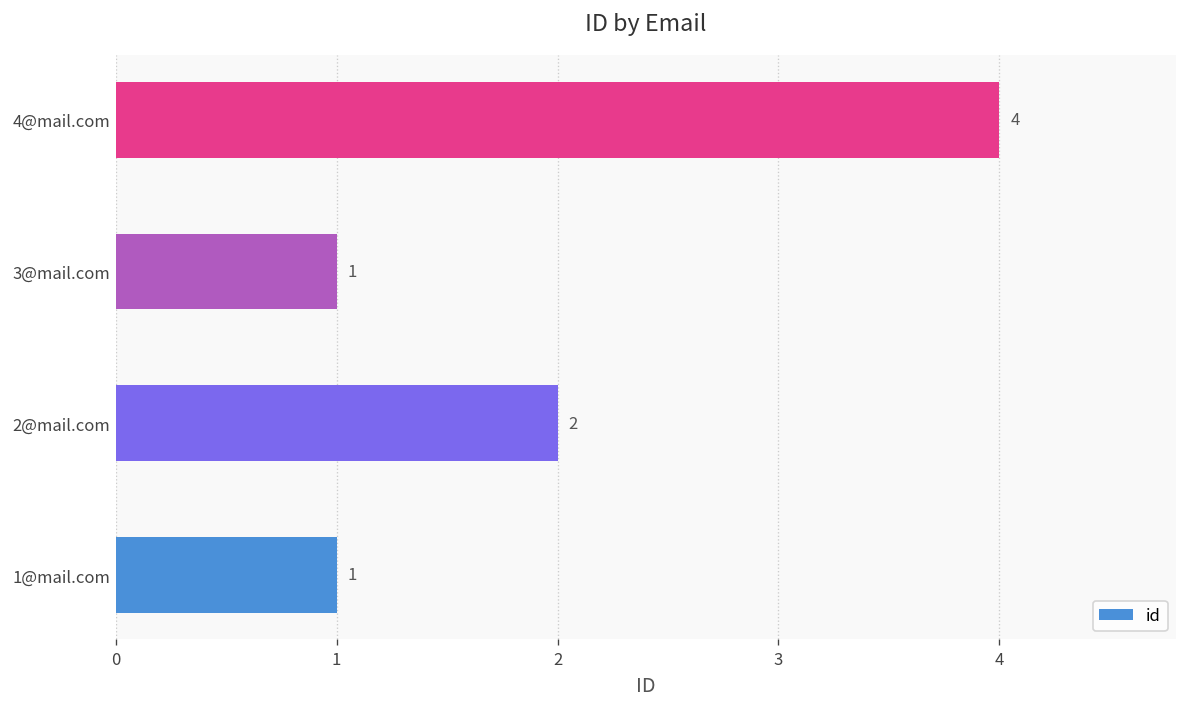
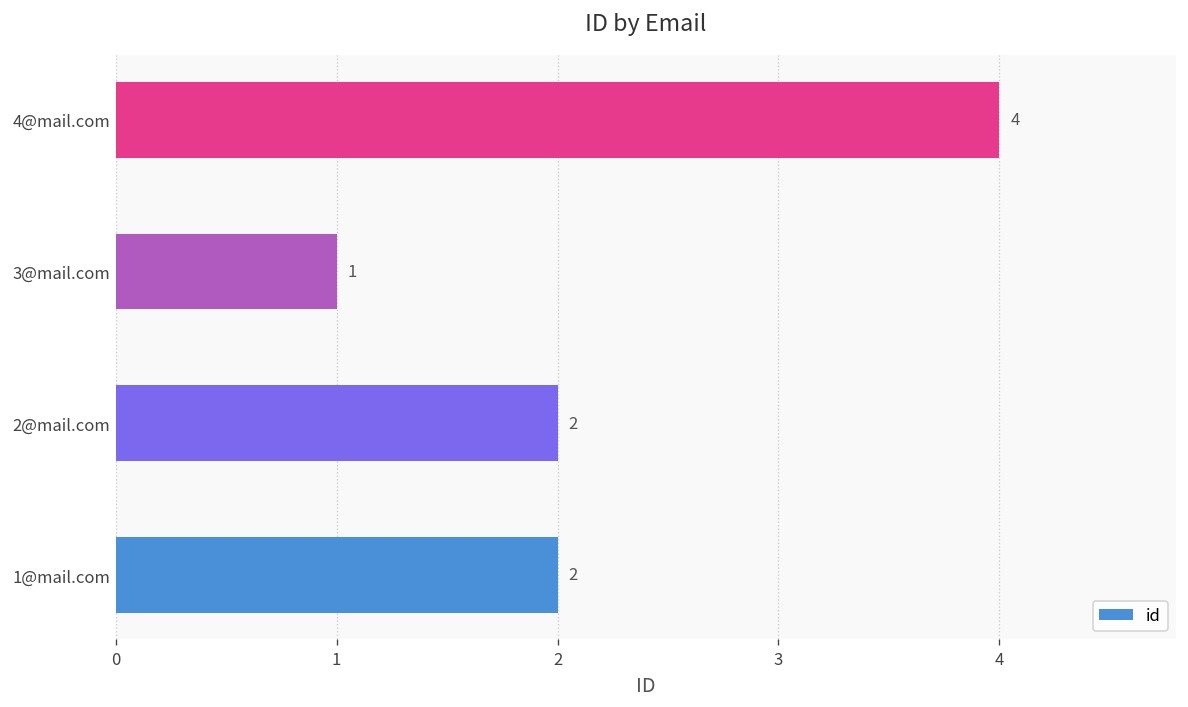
  {
    "4@mail.com": 4,
    "3@mail.com": 1,
    "2@mail.com": 2,
-   "1@mail.com": 1
+   "1@mail.com": 2
  }
